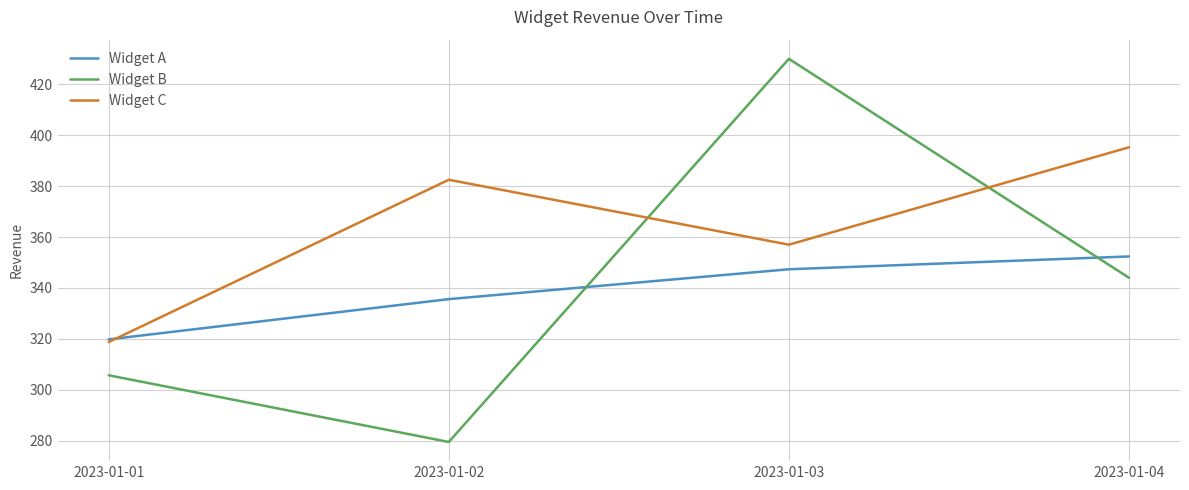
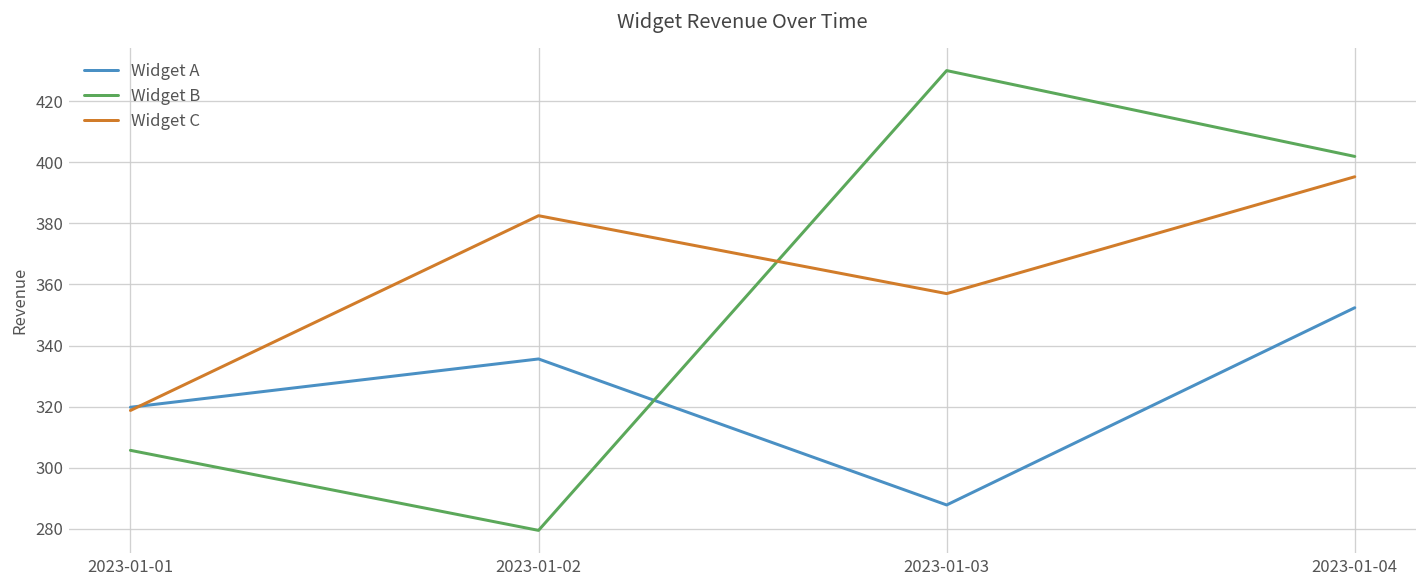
  {
    "Widget A": {
      "2023-01-01": 320,
      "2023-01-02": 336,
-     "2023-01-03": 347,
+     "2023-01-03": 288,
      "2023-01-04": 352
    },
    "Widget B": {
      "2023-01-01": 306,
      "2023-01-02": 280,
      "2023-01-03": 430,
-     "2023-01-04": 344
+     "2023-01-04": 402
    },
    "Widget C": {
      "2023-01-01": 319,
      "2023-01-02": 383,
      "2023-01-03": 357,
      "2023-01-04": 395
    }
  }
